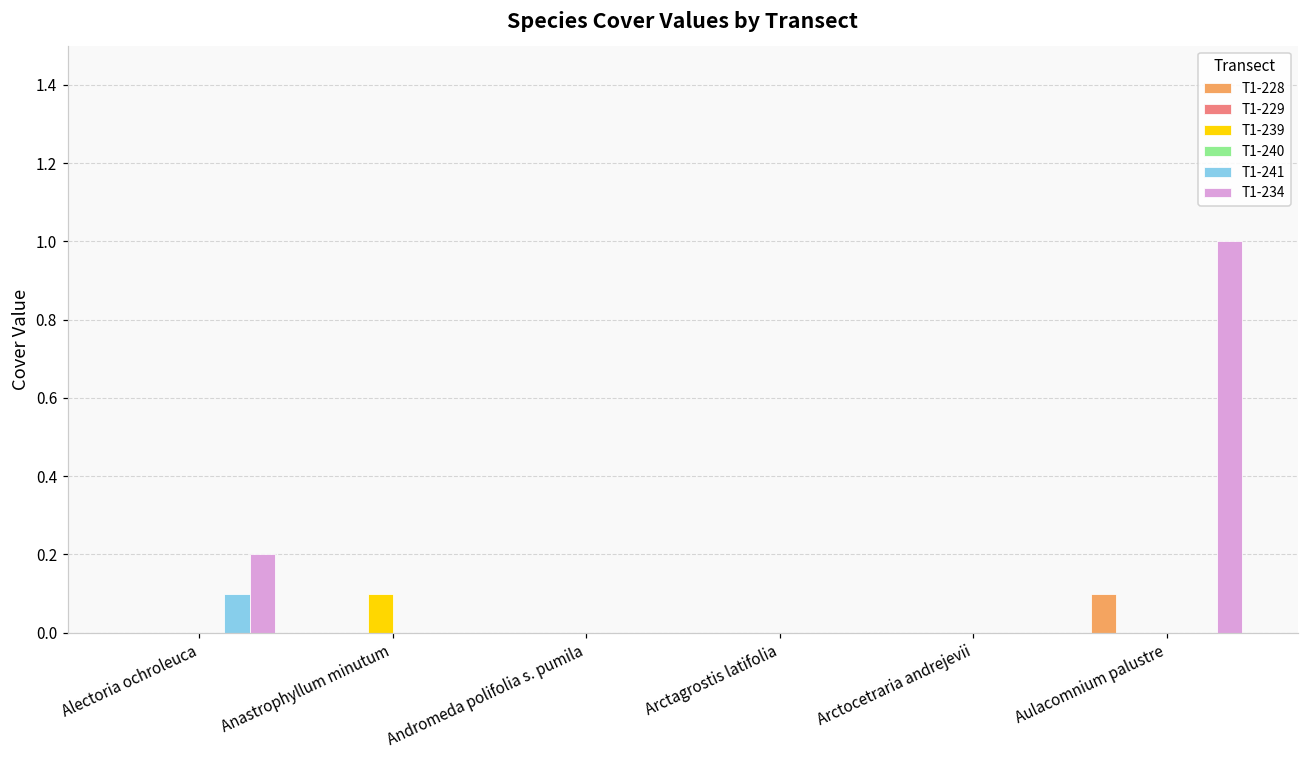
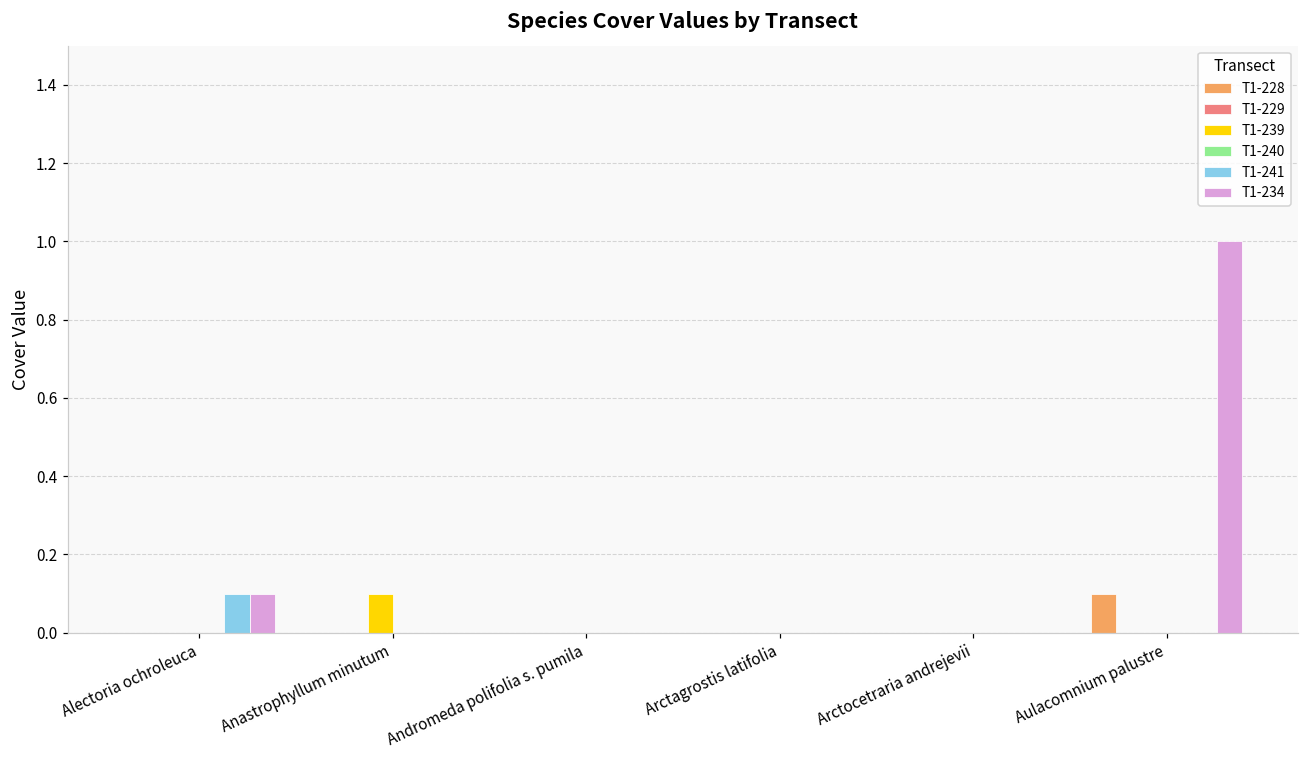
  {
    "T1-239": {
      "Alectoria ochroleuca": 0.0,
      "Anastrophyllum minutum": 0.1,
      "Andromeda polifolia s. pumila": 0.0,
      "Arctagrostis latifolia": 0.0,
      "Arctocetraria andrejevii": 0.0,
      "Aulacomnium palustre": 0.0
    },
    "T1-240": {
      "Alectoria ochroleuca": 0.0,
      "Anastrophyllum minutum": 0.0,
      "Andromeda polifolia s. pumila": 0.0,
      "Arctagrostis latifolia": 0.0,
      "Arctocetraria andrejevii": 0.0,
      "Aulacomnium palustre": 0.0
    },
    "T1-241": {
      "Alectoria ochroleuca": 0.1,
      "Anastrophyllum minutum": 0.0,
      "Andromeda polifolia s. pumila": 0.0,
      "Arctagrostis latifolia": 0.0,
      "Arctocetraria andrejevii": 0.0,
      "Aulacomnium palustre": 0.0
    },
    "T1-234": {
-     "Alectoria ochroleuca": 0.2,
+     "Alectoria ochroleuca": 0.1,
      "Anastrophyllum minutum": 0.0,
      "Andromeda polifolia s. pumila": 0.0,
      "Arctagrostis latifolia": 0.0,
      "Arctocetraria andrejevii": 0.0,
      "Aulacomnium palustre": 1.0
    }
  }
